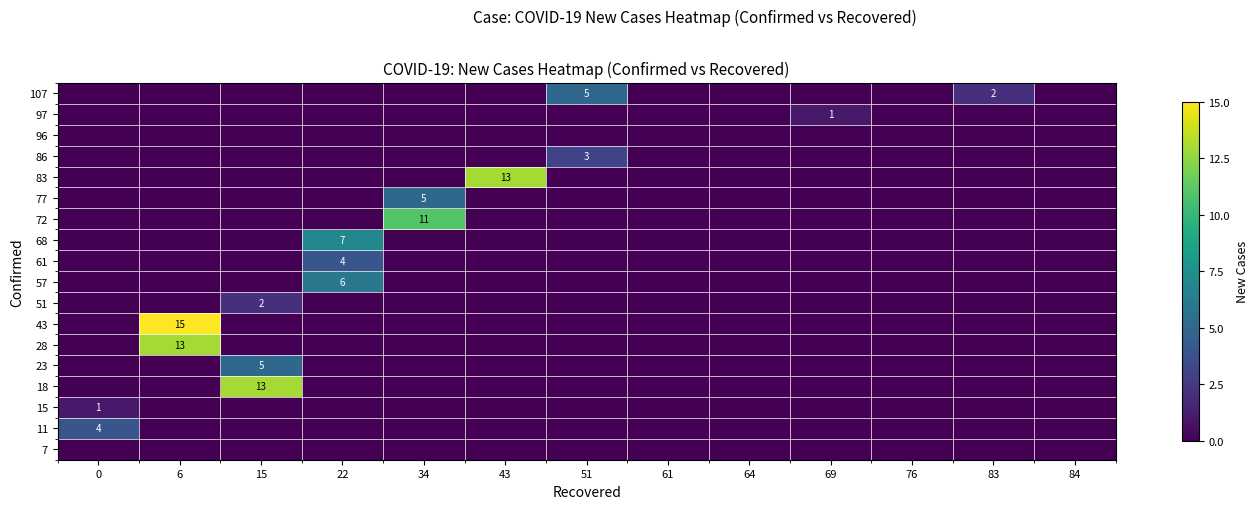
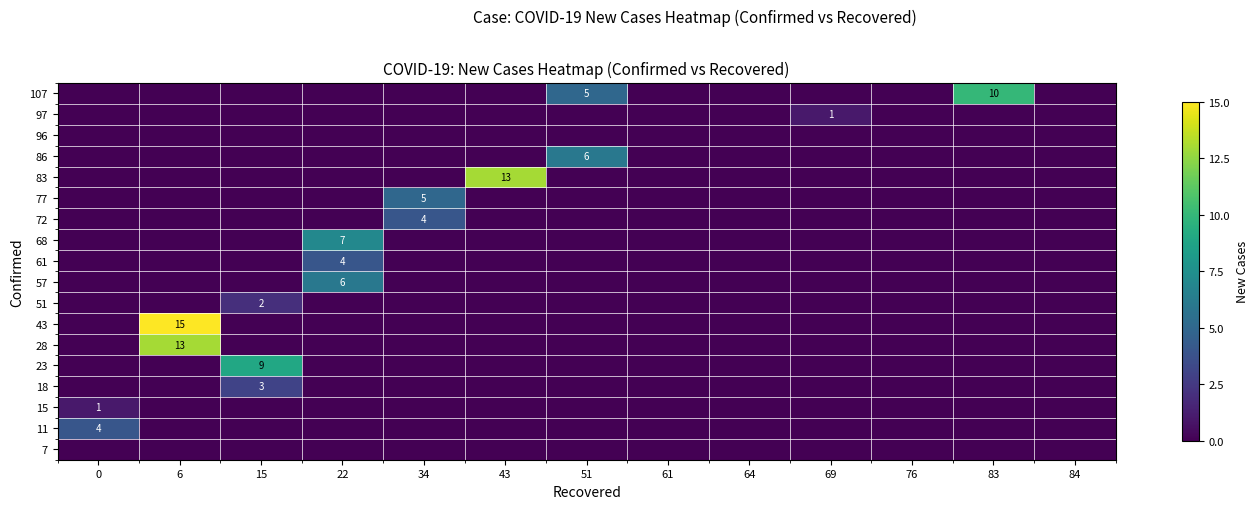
  {
    "107": {
      "51": 5,
-     "83": 2
+     "83": 10
    },
    "97": {
      "69": 1
    },
    "86": {
-     "51": 3
+     "51": 6
    },
    "83": {
      "43": 13
    },
    "77": {
      "34": 5
    },
    "72": {
-     "34": 11
+     "34": 4
    },
    "68": {
      "22": 7
    },
    "61": {
      "22": 4
    },
    "57": {
      "22": 6
    },
    "51": {
      "15": 2
    },
    "43": {
      "6": 15
    },
    "28": {
      "6": 13
    },
    "23": {
-     "15": 5
+     "15": 9
    },
    "18": {
-     "15": 13
+     "15": 3
    },
    "15": {
      "0": 1
    },
    "11": {
      "0": 4
    }
  }
